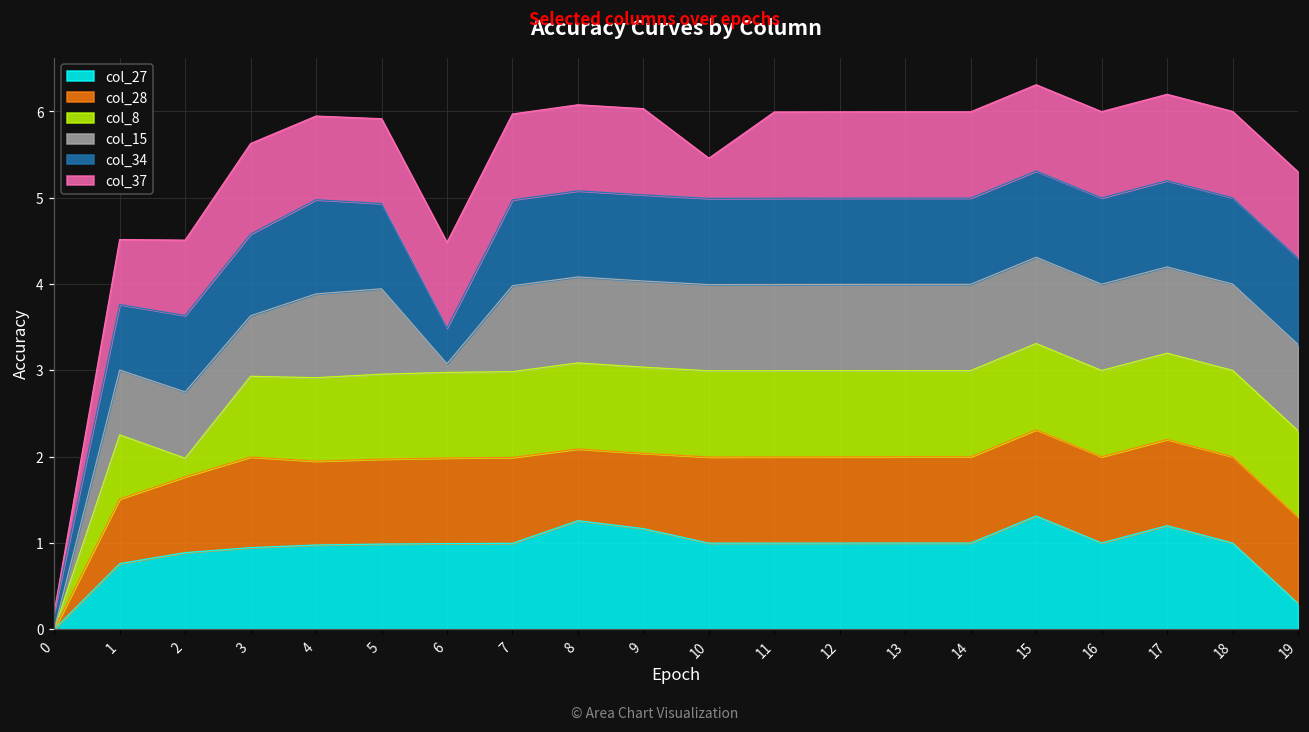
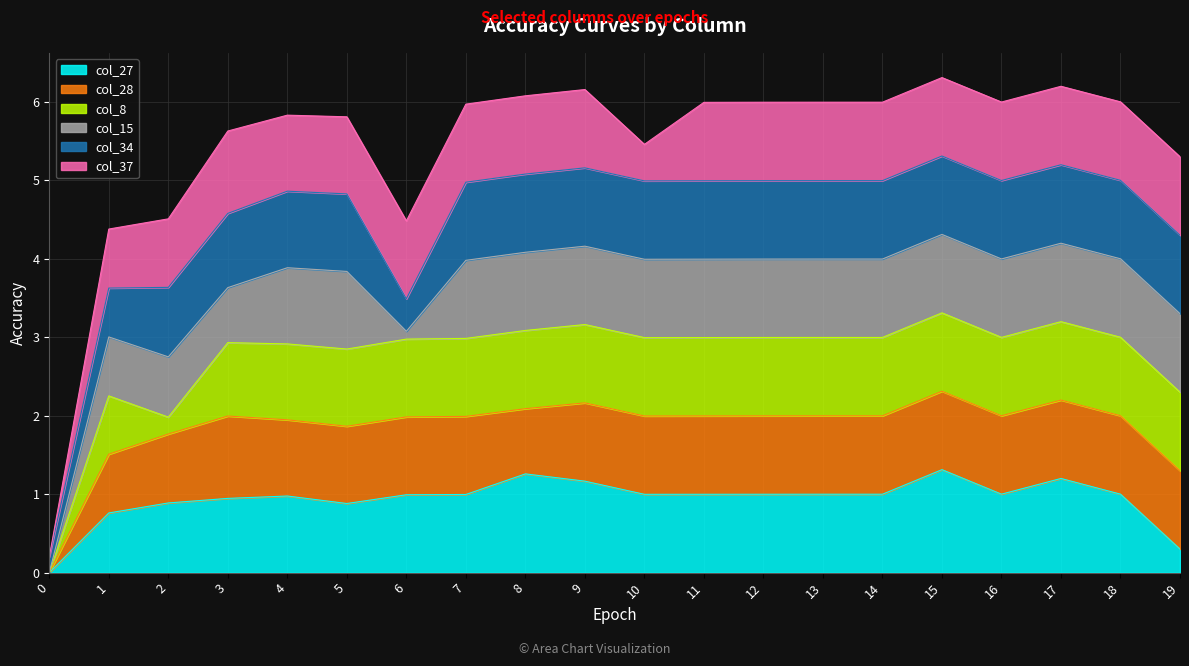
  {
    "col_27": {
      "1": 0.8,
      "2": 0.9,
      "3": 0.9,
      "4": 1.0,
-     "5": 1.0,
+     "5": 0.9,
      "6": 1.0,
      "7": 1.0,
      "8": 1.3,
      "9": 1.2,
      "10": 1.0,
      "11": 1.0,
      "12": 1.0,
      "13": 1.0,
      "14": 1.0,
      "15": 1.3,
      "16": 1.0,
      "17": 1.2,
      "18": 1.0,
      "19": 0.3
    },
    "col_28": {
      "1": 0.7,
      "2": 0.9,
      "3": 1.0,
      "4": 1.0,
      "5": 1.0,
      "6": 1.0,
      "7": 1.0,
      "8": 0.8,
-     "9": 0.9,
+     "9": 1.0,
      "10": 1.0,
      "11": 1.0,
      "12": 1.0,
      "13": 1.0,
      "14": 1.0,
      "15": 1.0,
      "16": 1.0,
      "17": 1.0,
      "18": 1.0,
      "19": 1.0
    },
    "col_8": {
      "1": 0.7,
      "2": 0.2,
      "3": 0.9,
      "4": 1.0,
      "5": 1.0,
      "6": 1.0,
      "7": 1.0,
      "8": 1.0,
      "9": 1.0,
      "10": 1.0,
      "11": 1.0,
      "12": 1.0,
      "13": 1.0,
      "14": 1.0,
      "15": 1.0,
      "16": 1.0,
      "17": 1.0,
      "18": 1.0,
      "19": 1.0
    },
    "col_15": {
      "1": 0.8,
      "2": 0.8,
      "3": 0.7,
      "4": 1.0,
      "5": 1.0,
      "6": 0.1,
      "7": 1.0,
      "8": 1.0,
      "9": 1.0,
      "10": 1.0,
      "11": 1.0,
      "12": 1.0,
      "13": 1.0,
      "14": 1.0,
      "15": 1.0,
      "16": 1.0,
      "17": 1.0,
      "18": 1.0,
      "19": 1.0
    },
    "col_34": {
-     "1": 0.8,
+     "1": 0.6,
      "2": 0.9,
      "3": 0.9,
-     "4": 1.1,
+     "4": 1.0,
      "5": 1.0,
      "6": 0.4,
      "7": 1.0,
      "8": 1.0,
      "9": 1.0,
      "10": 1.0,
      "11": 1.0,
      "12": 1.0,
      "13": 1.0,
      "14": 1.0,
      "15": 1.0,
      "16": 1.0,
      "17": 1.0,
      "18": 1.0,
      "19": 1.0
    },
    "col_37": {
      "1": 0.8,
      "2": 0.9,
      "3": 1.0,
      "4": 1.0,
      "5": 1.0,
      "6": 1.0,
      "7": 1.0,
      "8": 1.0,
      "9": 1.0,
      "10": 0.5,
      "11": 1.0,
      "12": 1.0,
      "13": 1.0,
      "14": 1.0,
      "15": 1.0,
      "16": 1.0,
      "17": 1.0,
      "18": 1.0,
      "19": 1.0
    }
  }
